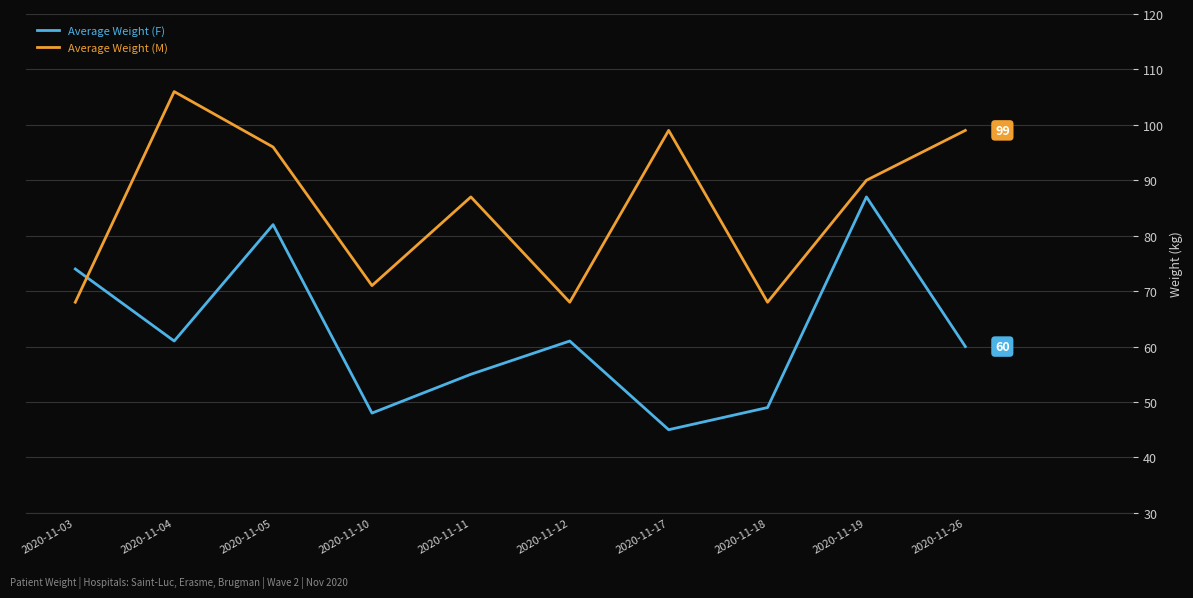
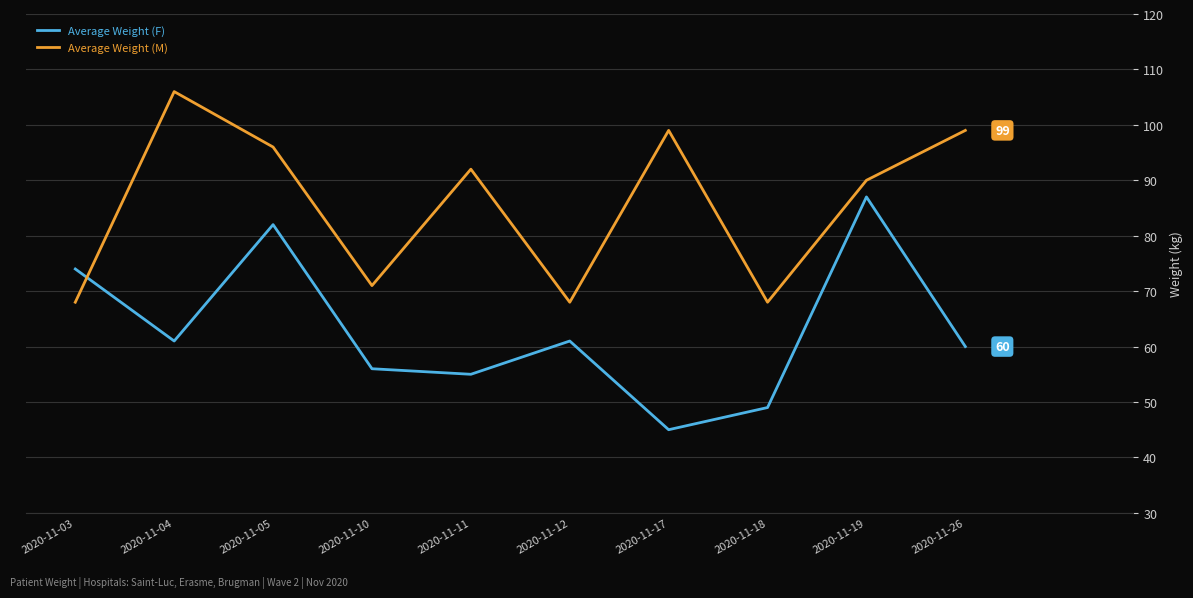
  {
    "Average Weight (F)": {
      "2020-11-03": 74,
      "2020-11-04": 61,
      "2020-11-05": 82,
-     "2020-11-10": 48,
+     "2020-11-10": 56,
      "2020-11-11": 55,
      "2020-11-12": 61,
      "2020-11-17": 45,
      "2020-11-18": 49,
      "2020-11-19": 87
    },
    "Average Weight (M)": {
      "2020-11-03": 68,
      "2020-11-04": 106,
      "2020-11-05": 96,
      "2020-11-10": 71,
-     "2020-11-11": 87,
+     "2020-11-11": 92,
      "2020-11-12": 68,
      "2020-11-17": 99,
      "2020-11-18": 68,
      "2020-11-19": 90
    }
  }
